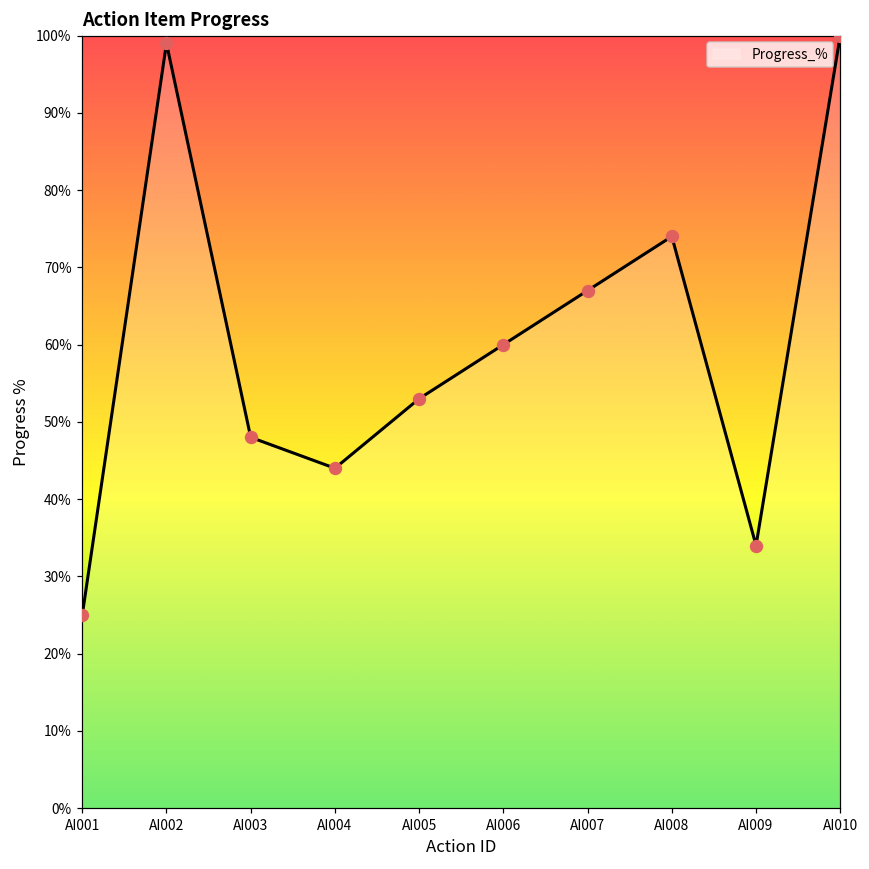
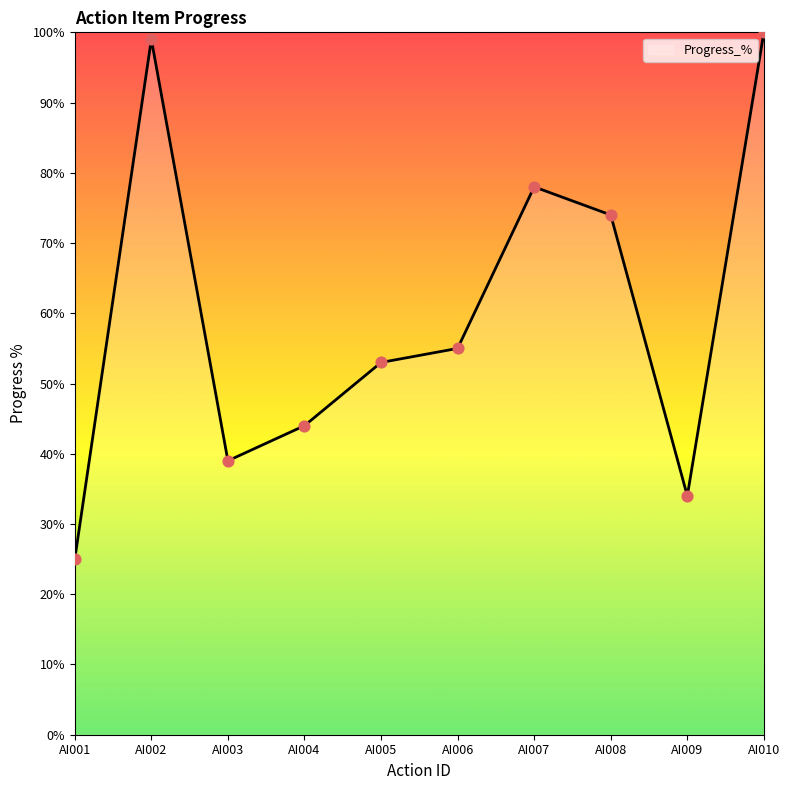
  {
    "AI001": "25%",
    "AI002": "99%",
-   "AI003": "48%",
+   "AI003": "39%",
    "AI004": "44%",
    "AI005": "53%",
-   "AI006": "60%",
-   "AI007": "67%",
+   "AI006": "55%",
+   "AI007": "78%",
    "AI008": "74%",
    "AI009": "34%",
    "AI010": "100%"
  }
